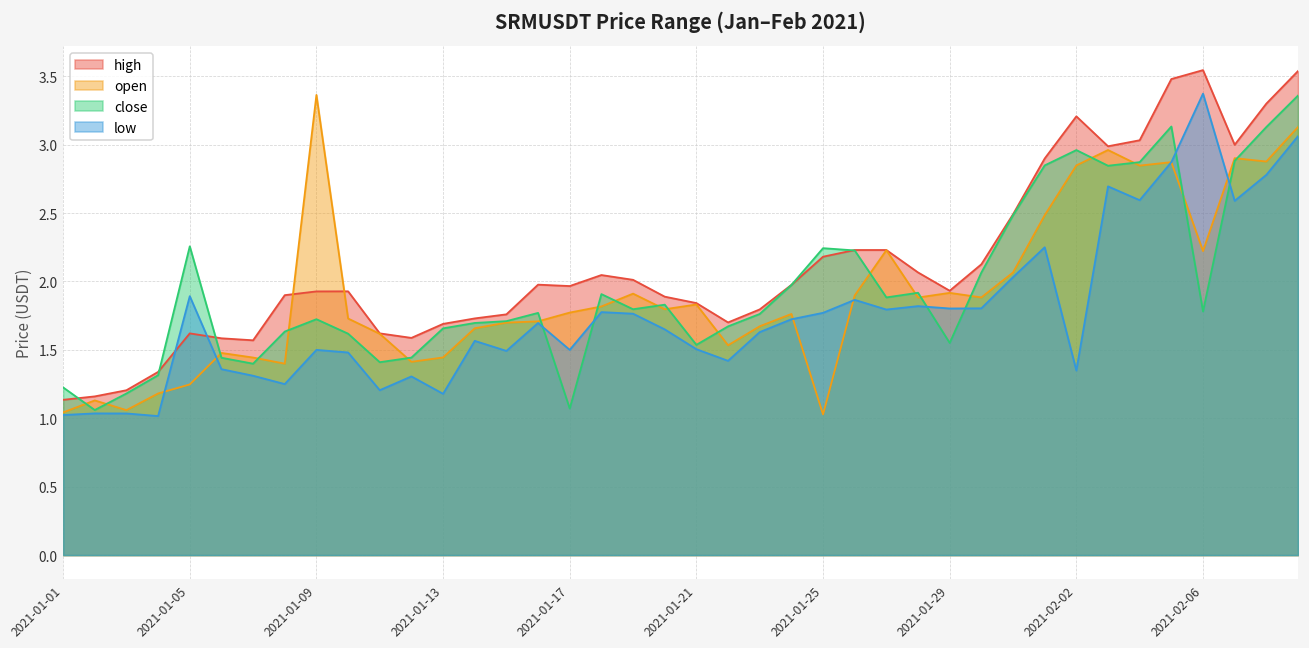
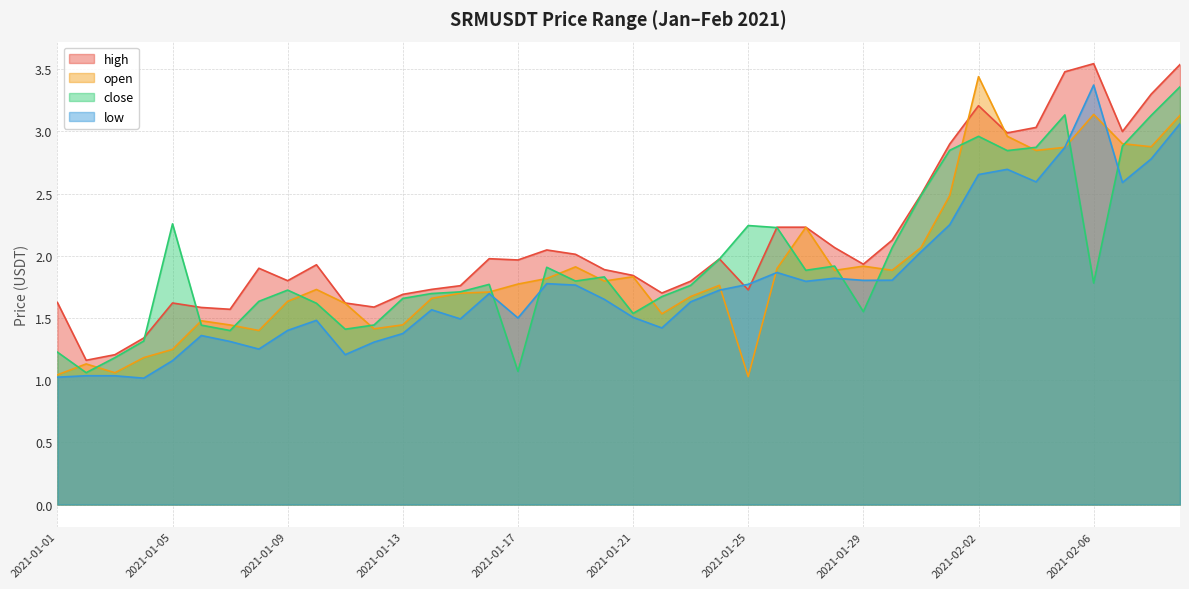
  {
    "high": {
-     "2021-01-01": 1.14,
+     "2021-01-01": 1.63,
      "2021-01-05": 1.62,
-     "2021-01-09": 1.93,
+     "2021-01-09": 1.80,
      "2021-01-13": 1.69,
      "2021-01-17": 1.97,
-     "2021-01-25": 2.18,
+     "2021-01-25": 1.73,
      "2021-02-02": 3.21,
      "2021-02-06": 3.54
    },
    "open": {
      "2021-01-05": 1.25,
-     "2021-01-09": 3.36,
+     "2021-01-09": 1.63,
      "2021-01-13": 1.44,
      "2021-01-17": 1.77,
      "2021-01-25": 1.03,
-     "2021-02-02": 2.85,
-     "2021-02-06": 2.22
+     "2021-02-02": 3.44,
+     "2021-02-06": 3.14
    },
    "close": {
      "2021-01-01": 1.23,
      "2021-01-05": 2.26,
      "2021-01-09": 1.72,
      "2021-01-13": 1.66,
      "2021-01-17": 1.07,
      "2021-01-21": 1.54,
      "2021-01-25": 2.24,
      "2021-01-29": 1.55,
      "2021-02-02": 2.96,
      "2021-02-06": 1.78
    },
    "low": {
-     "2021-01-05": 1.89,
-     "2021-01-09": 1.5,
-     "2021-01-13": 1.18,
+     "2021-01-05": 1.16,
+     "2021-01-09": 1.4,
+     "2021-01-13": 1.38,
      "2021-01-17": 1.50,
      "2021-01-21": 1.51,
      "2021-01-25": 1.77,
      "2021-01-29": 1.80,
-     "2021-02-02": 1.35,
+     "2021-02-02": 2.65,
      "2021-02-06": 3.37
    }
  }
